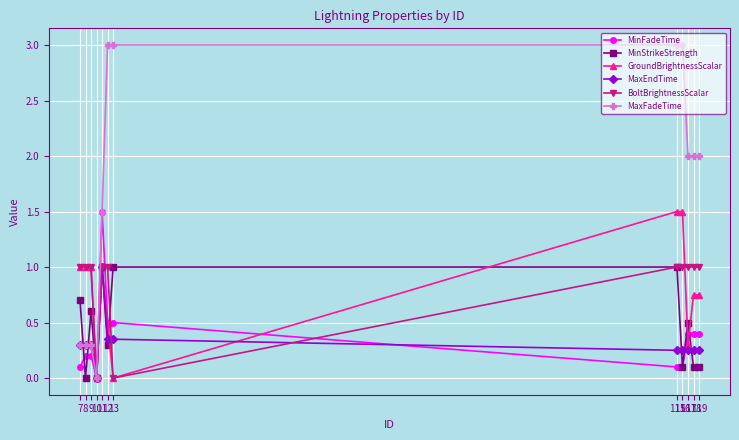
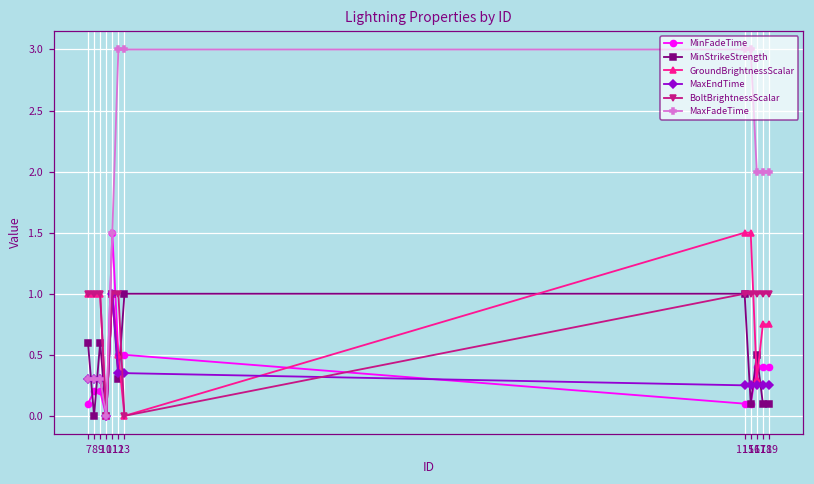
  {
    "MinFadeTime": {
      "7": 0.1,
      "8": 0.2
    },
    "MinStrikeStrength": {
-     "7": 0.7,
+     "7": 0.6,
      "8": 0.0
    }
  }
